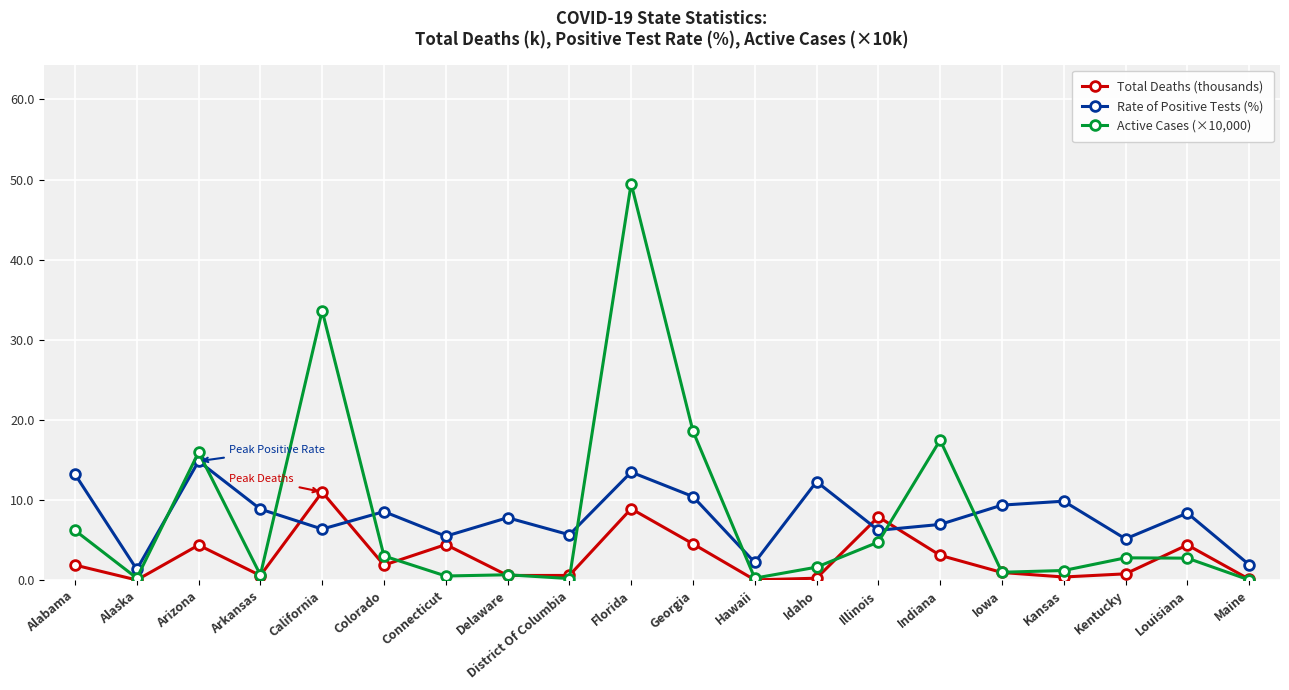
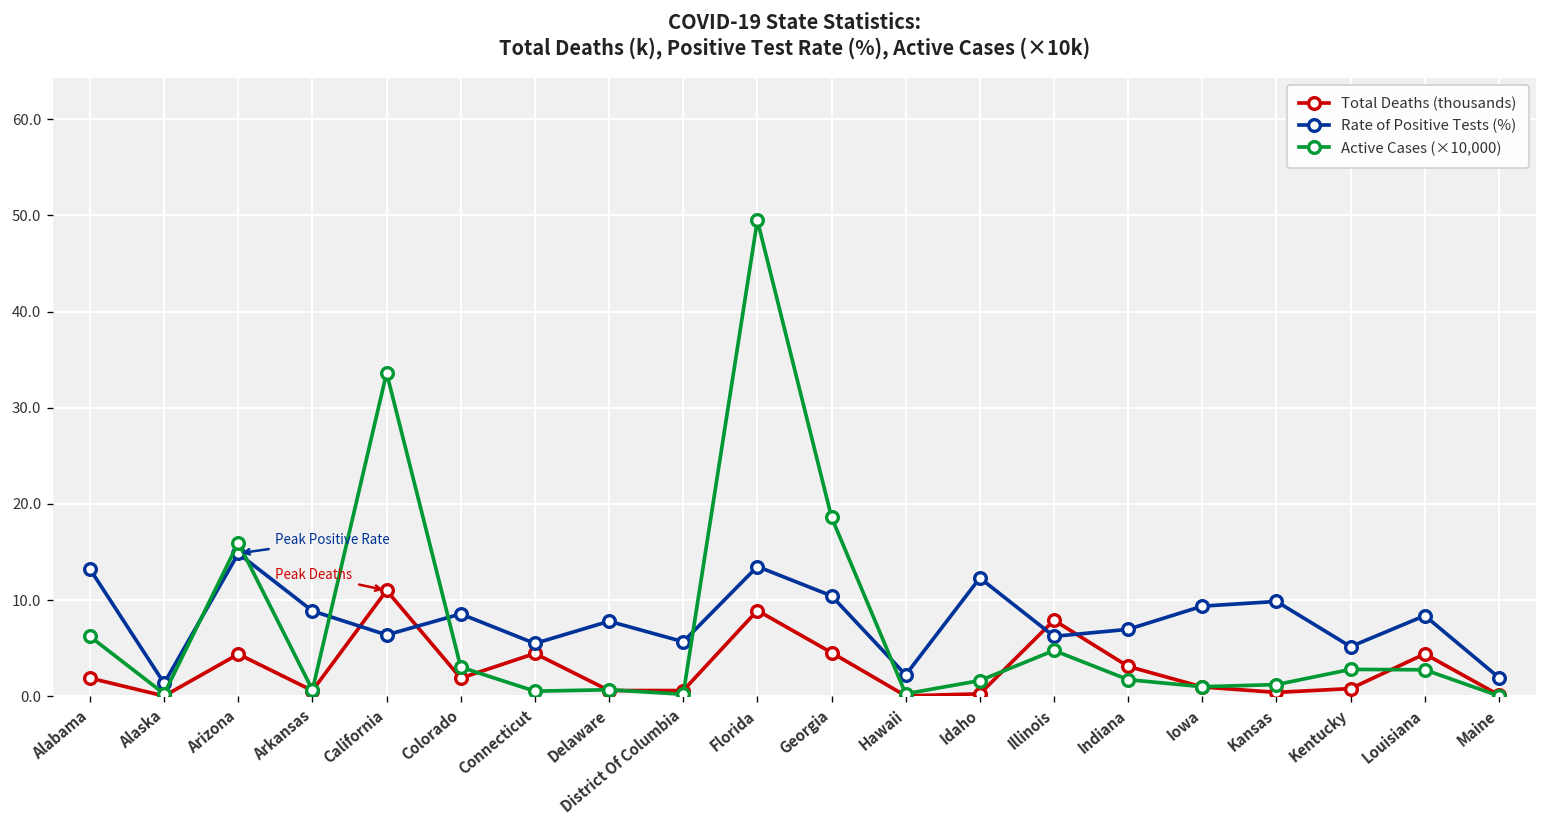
  {
    "Total Deaths (thousands)": {
      "Alabama": 2,
      "Arizona": 4,
      "California": 11,
      "Colorado": 2,
      "Connecticut": 4,
      "District Of Columbia": 1,
      "Florida": 9,
      "Georgia": 5,
      "Idaho": 0,
      "Illinois": 8,
      "Indiana": 3,
      "Kansas": 0,
      "Kentucky": 1,
      "Louisiana": 4
    },
    "Rate of Positive Tests (%)": {
      "Alabama": 13,
      "Alaska": 1,
      "Arizona": 15,
      "Arkansas": 9,
      "California": 6,
      "Colorado": 9,
      "Connecticut": 5,
      "Delaware": 8,
      "District Of Columbia": 6,
      "Florida": 13,
      "Georgia": 10,
      "Hawaii": 2,
      "Idaho": 12,
      "Illinois": 6,
      "Indiana": 7,
      "Iowa": 9,
      "Kansas": 10,
      "Kentucky": 5,
      "Louisiana": 8,
      "Maine": 2
    },
    "Active Cases (×10,000)": {
      "Alabama": 6,
      "Arizona": 16,
      "California": 34,
      "Colorado": 3,
      "Connecticut": 1,
      "District Of Columbia": 0,
      "Florida": 49,
      "Georgia": 19,
      "Idaho": 2,
      "Illinois": 5,
-     "Indiana": 17,
+     "Indiana": 2,
      "Kansas": 1,
      "Kentucky": 3,
      "Louisiana": 3
    }
  }
